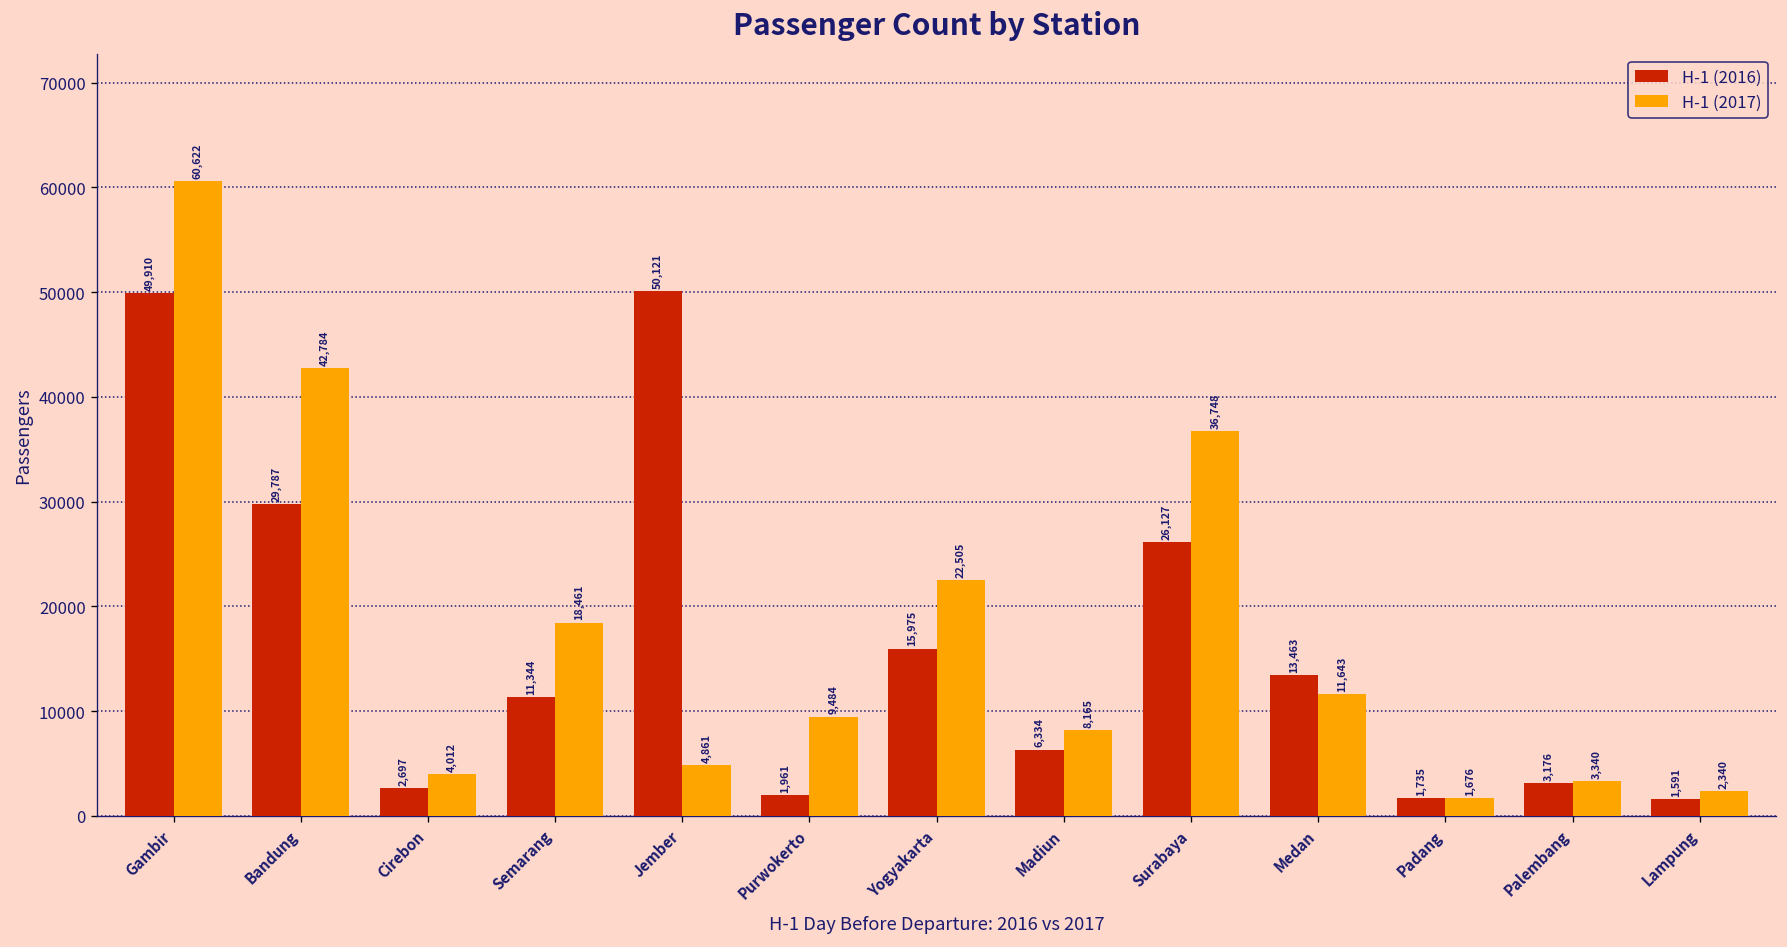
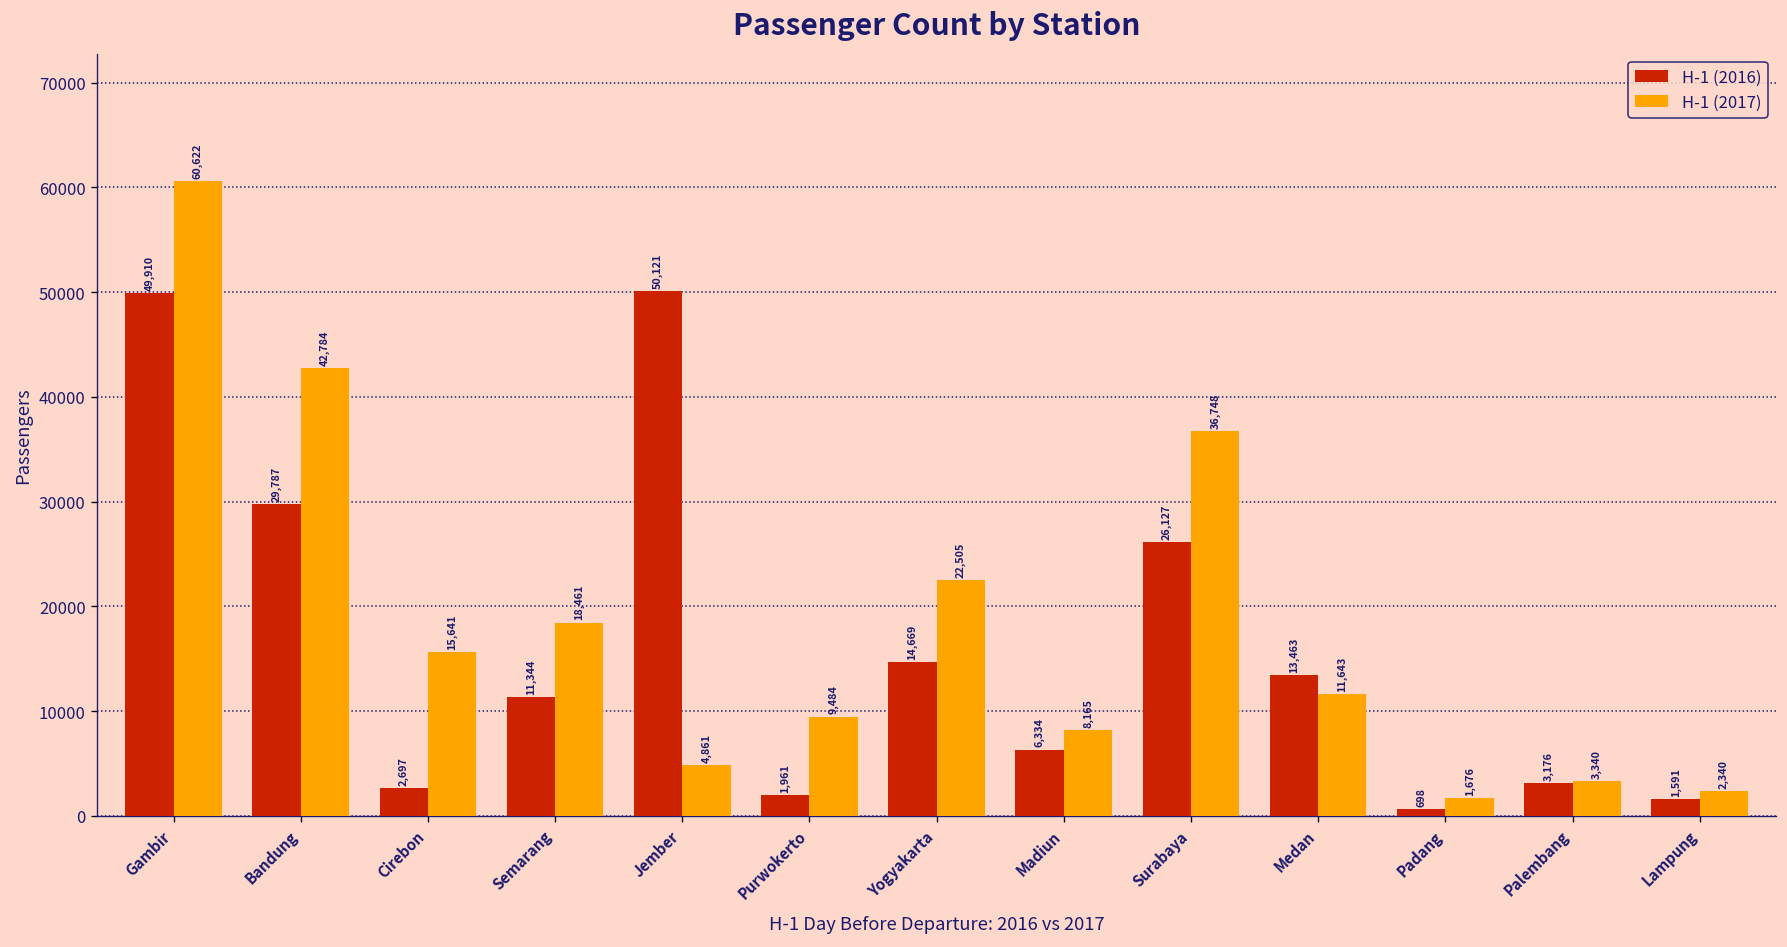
  {
    "H-1 (2016)": {
      "Gambir": "49,910",
      "Bandung": "29,787",
      "Cirebon": "2,697",
      "Semarang": "11,344",
      "Jember": "50,121",
      "Purwokerto": "1,961",
-     "Yogyakarta": "15,975",
+     "Yogyakarta": "14,669",
      "Madiun": "6,334",
      "Surabaya": "26,127",
      "Medan": "13,463",
-     "Padang": "1,735",
+     "Padang": "698",
      "Palembang": "3,176",
      "Lampung": "1,591"
    },
    "H-1 (2017)": {
      "Gambir": "60,622",
      "Bandung": "42,784",
-     "Cirebon": "4,012",
+     "Cirebon": "15,641",
      "Semarang": "18,461",
      "Jember": "4,861",
      "Purwokerto": "9,484",
      "Yogyakarta": "22,505",
      "Madiun": "8,165",
      "Surabaya": "36,748",
      "Medan": "11,643",
      "Padang": "1,676",
      "Palembang": "3,340",
      "Lampung": "2,340"
    }
  }
